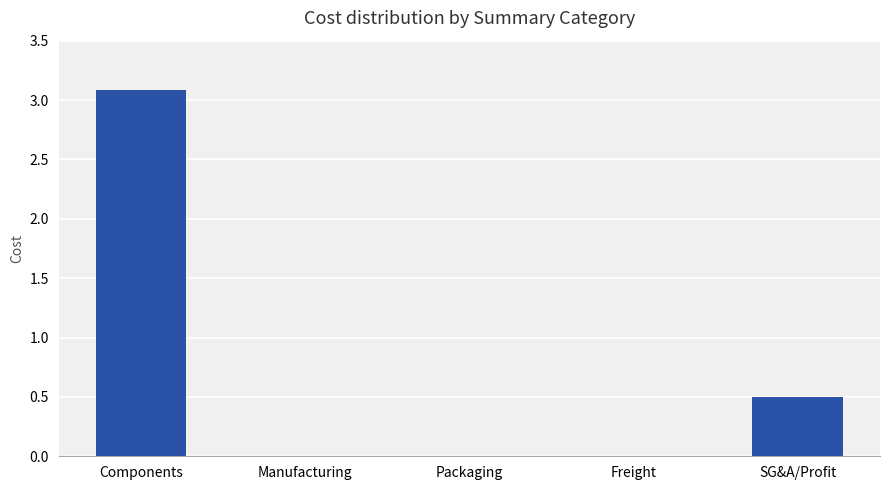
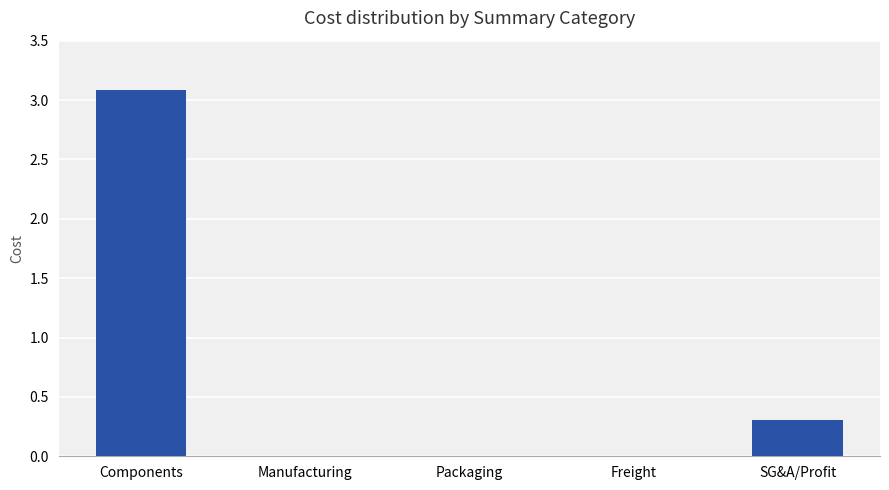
  {
    "Components": 3.08,
    "Manufacturing": 0.00,
    "Packaging": 0.00,
    "Freight": 0.00,
-   "SG&A/Profit": 0.50
+   "SG&A/Profit": 0.31
  }
